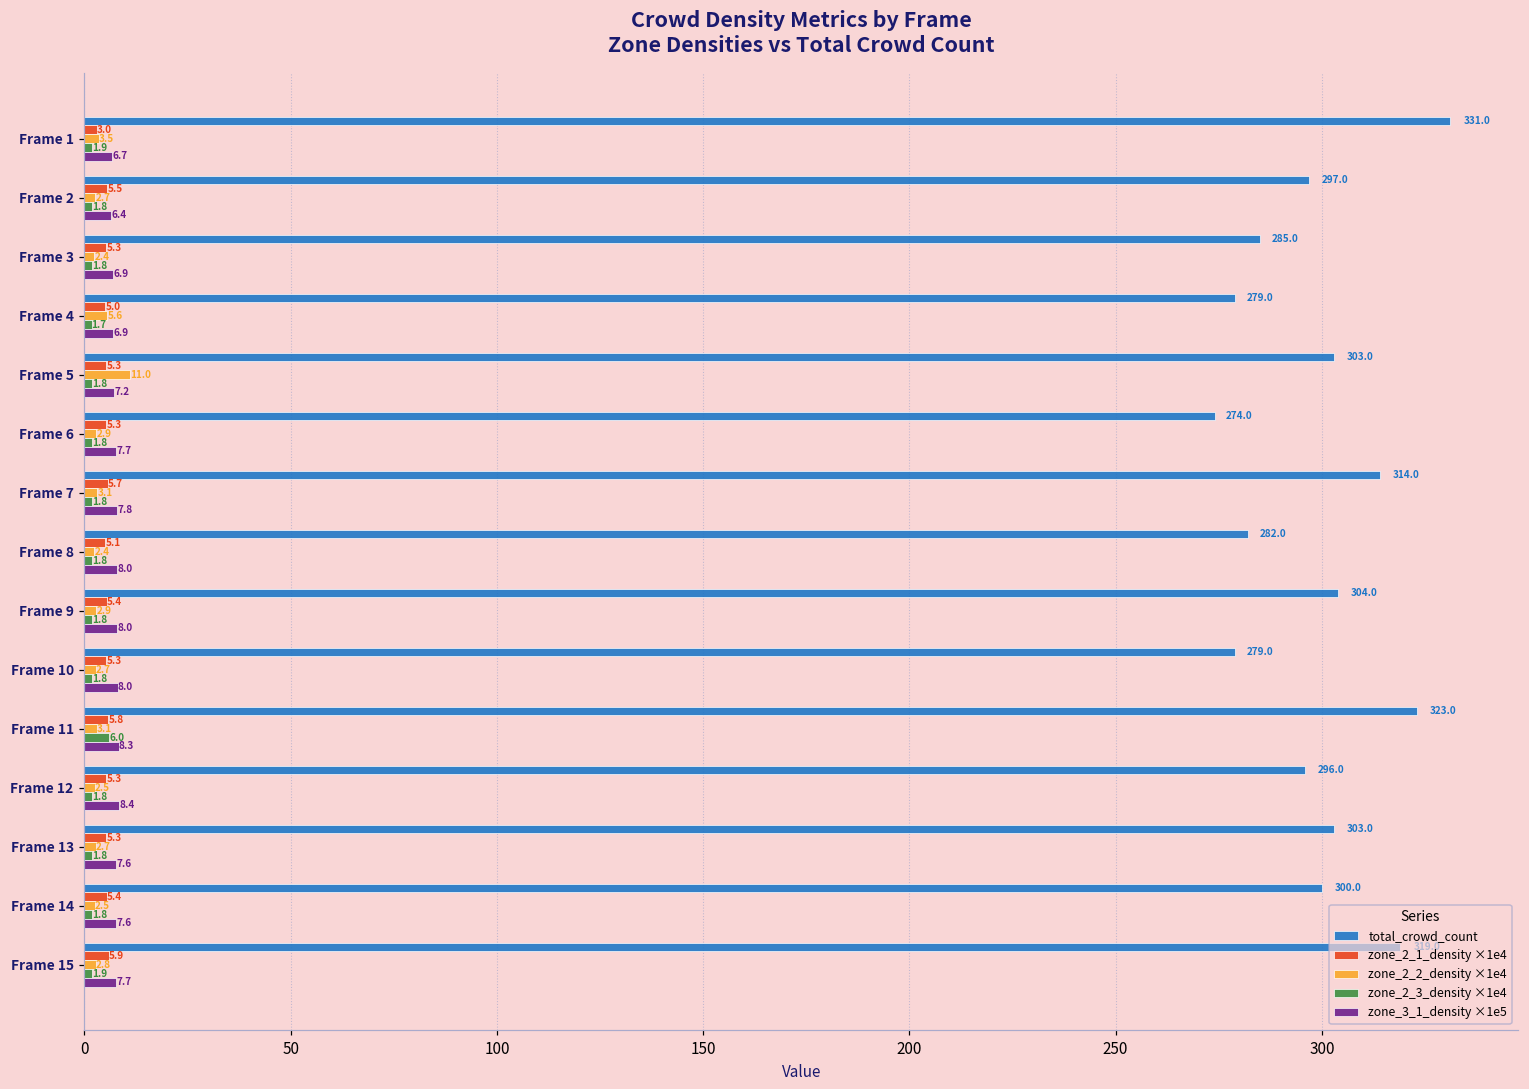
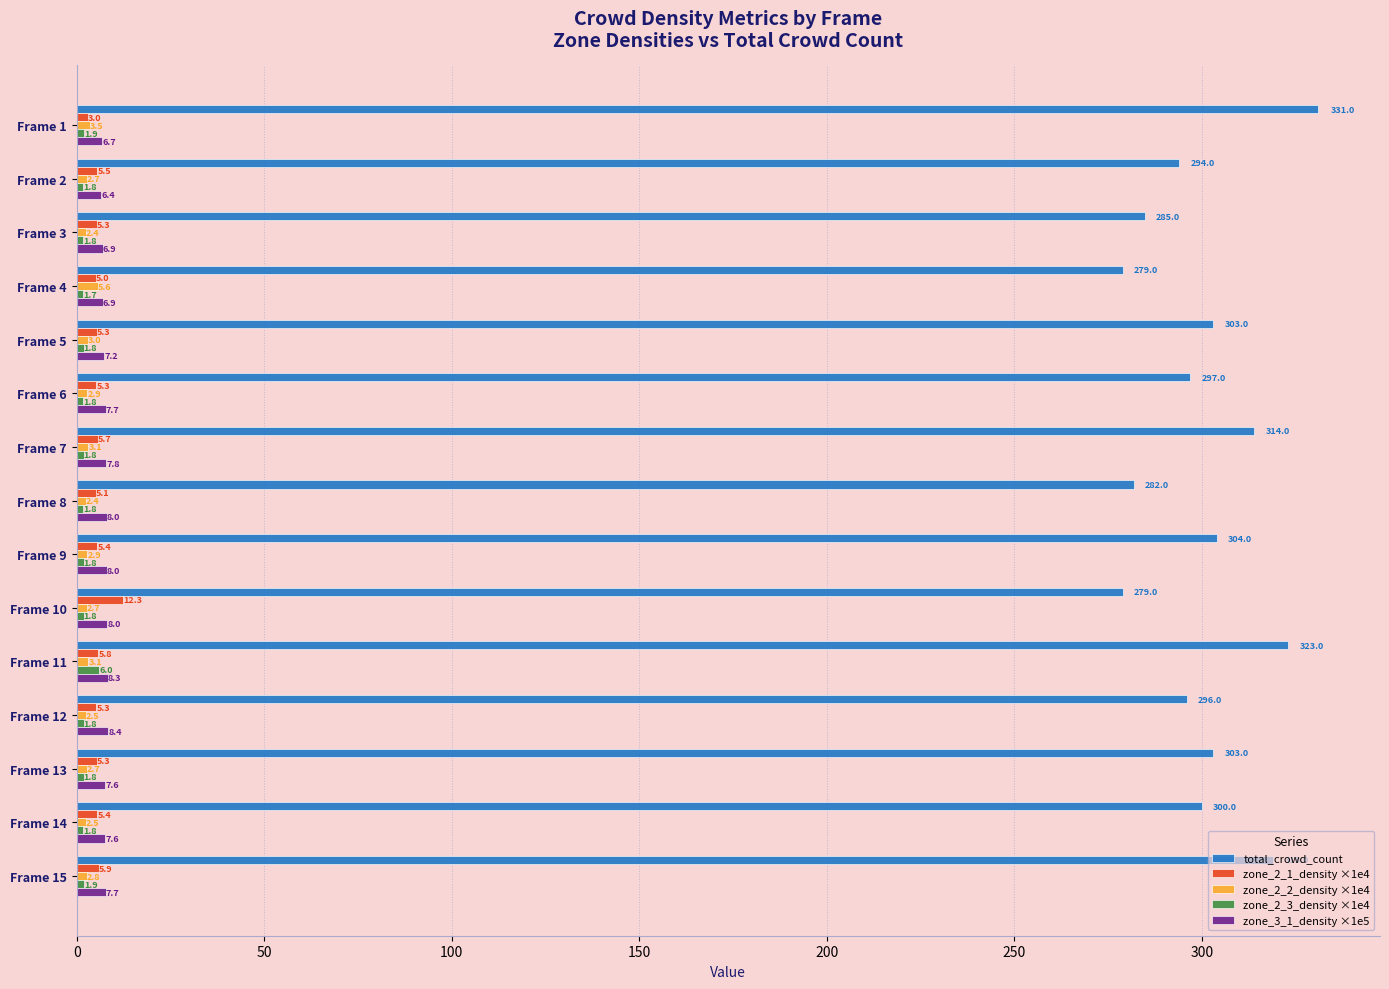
  {
    "total_crowd_count": {
      "Frame 1": 331.0,
-     "Frame 2": 297.0,
+     "Frame 2": 294.0,
      "Frame 3": 285.0,
      "Frame 4": 279.0,
      "Frame 5": 303.0,
-     "Frame 6": 274.0,
+     "Frame 6": 297.0,
      "Frame 7": 314.0,
      "Frame 8": 282.0,
      "Frame 9": 304.0,
      "Frame 10": 279.0,
      "Frame 11": 323.0,
      "Frame 12": 296.0,
      "Frame 13": 303.0,
      "Frame 14": 300.0
    },
    "zone_2_1_density ×1e4": {
      "Frame 1": 3.0,
      "Frame 2": 5.5,
      "Frame 3": 5.3,
      "Frame 4": 5.0,
      "Frame 5": 5.3,
      "Frame 6": 5.3,
      "Frame 7": 5.7,
      "Frame 8": 5.1,
      "Frame 9": 5.4,
-     "Frame 10": 5.3,
+     "Frame 10": 12.3,
      "Frame 11": 5.8,
      "Frame 12": 5.3,
      "Frame 13": 5.3,
      "Frame 14": 5.4,
      "Frame 15": 5.9
    },
    "zone_2_2_density ×1e4": {
      "Frame 1": 3.5,
      "Frame 2": 2.7,
      "Frame 3": 2.4,
      "Frame 4": 5.6,
-     "Frame 5": 11.0,
+     "Frame 5": 3.0,
      "Frame 6": 2.9,
      "Frame 7": 3.1,
      "Frame 8": 2.4,
      "Frame 9": 2.9,
      "Frame 10": 2.7,
      "Frame 11": 3.1,
      "Frame 12": 2.5,
      "Frame 13": 2.7,
      "Frame 14": 2.5,
      "Frame 15": 2.8
    },
    "zone_2_3_density ×1e4": {
      "Frame 1": 1.9,
      "Frame 2": 1.8,
      "Frame 3": 1.8,
      "Frame 4": 1.7,
      "Frame 5": 1.8,
      "Frame 6": 1.8,
      "Frame 7": 1.8,
      "Frame 8": 1.8,
      "Frame 9": 1.8,
      "Frame 10": 1.8,
      "Frame 11": 6.0,
      "Frame 12": 1.8,
      "Frame 13": 1.8,
      "Frame 14": 1.8,
      "Frame 15": 1.9
    },
    "zone_3_1_density ×1e5": {
      "Frame 1": 6.7,
      "Frame 2": 6.4,
      "Frame 3": 6.9,
      "Frame 4": 6.9,
      "Frame 5": 7.2,
      "Frame 6": 7.7,
      "Frame 7": 7.8,
      "Frame 8": 8.0,
      "Frame 9": 8.0,
      "Frame 10": 8.0,
      "Frame 11": 8.3,
      "Frame 12": 8.4,
      "Frame 13": 7.6,
      "Frame 14": 7.6,
      "Frame 15": 7.7
    }
  }
